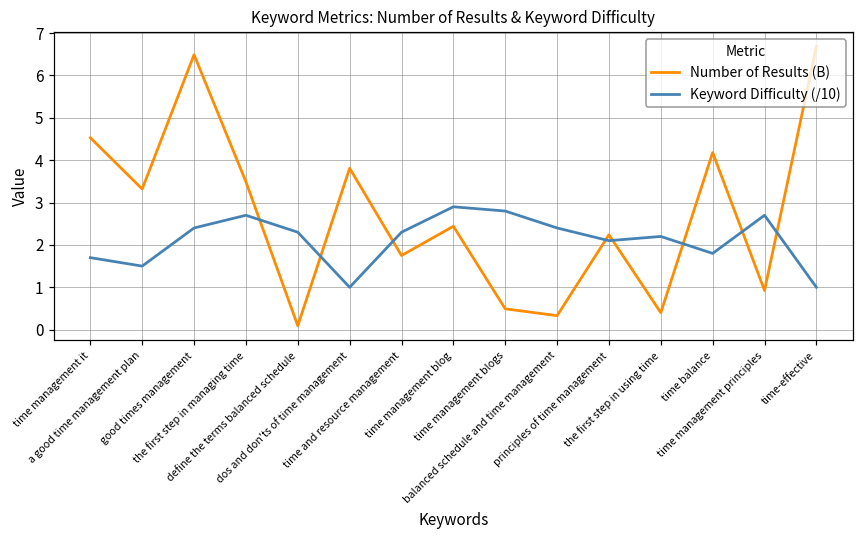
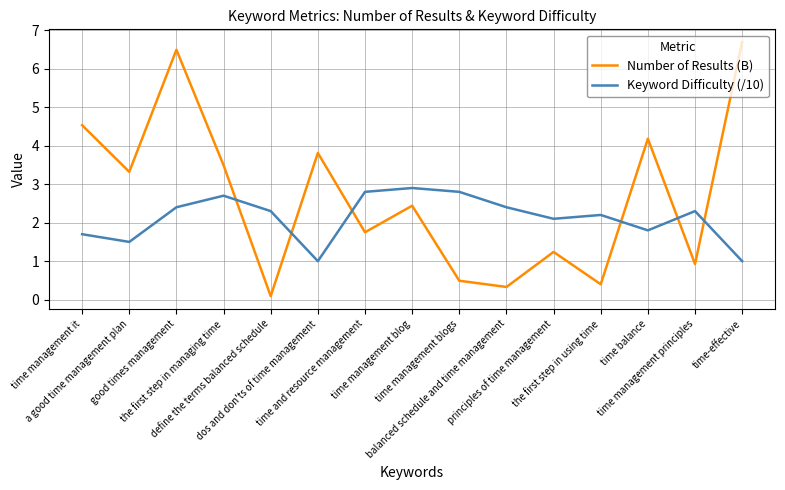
  {
    "Number of Results (B)": {
      "time management it": 4.5,
      "a good time management plan": 3.3,
      "good times management": 6.5,
      "the first step in managing time": 3.5,
      "define the terms balanced schedule": 0.1,
      "dos and don'ts of time management": 3.8,
      "time and resource management": 1.8,
      "time management blog": 2.4,
      "time management blogs": 0.5,
      "balanced schedule and time management": 0.3,
-     "principles of time management": 2.2,
+     "principles of time management": 1.2,
      "the first step in using time": 0.4,
      "time balance": 4.2,
      "time management principles": 0.9
    },
    "Keyword Difficulty (/10)": {
      "time management it": 1.7,
      "a good time management plan": 1.5,
      "good times management": 2.4,
      "the first step in managing time": 2.7,
      "define the terms balanced schedule": 2.3,
      "dos and don'ts of time management": 1.0,
-     "time and resource management": 2.3,
+     "time and resource management": 2.8,
      "time management blog": 2.9,
      "time management blogs": 2.8,
      "balanced schedule and time management": 2.4,
      "principles of time management": 2.1,
      "the first step in using time": 2.2,
      "time balance": 1.8,
-     "time management principles": 2.7,
+     "time management principles": 2.3,
      "time-effective": 1.0
    }
  }
